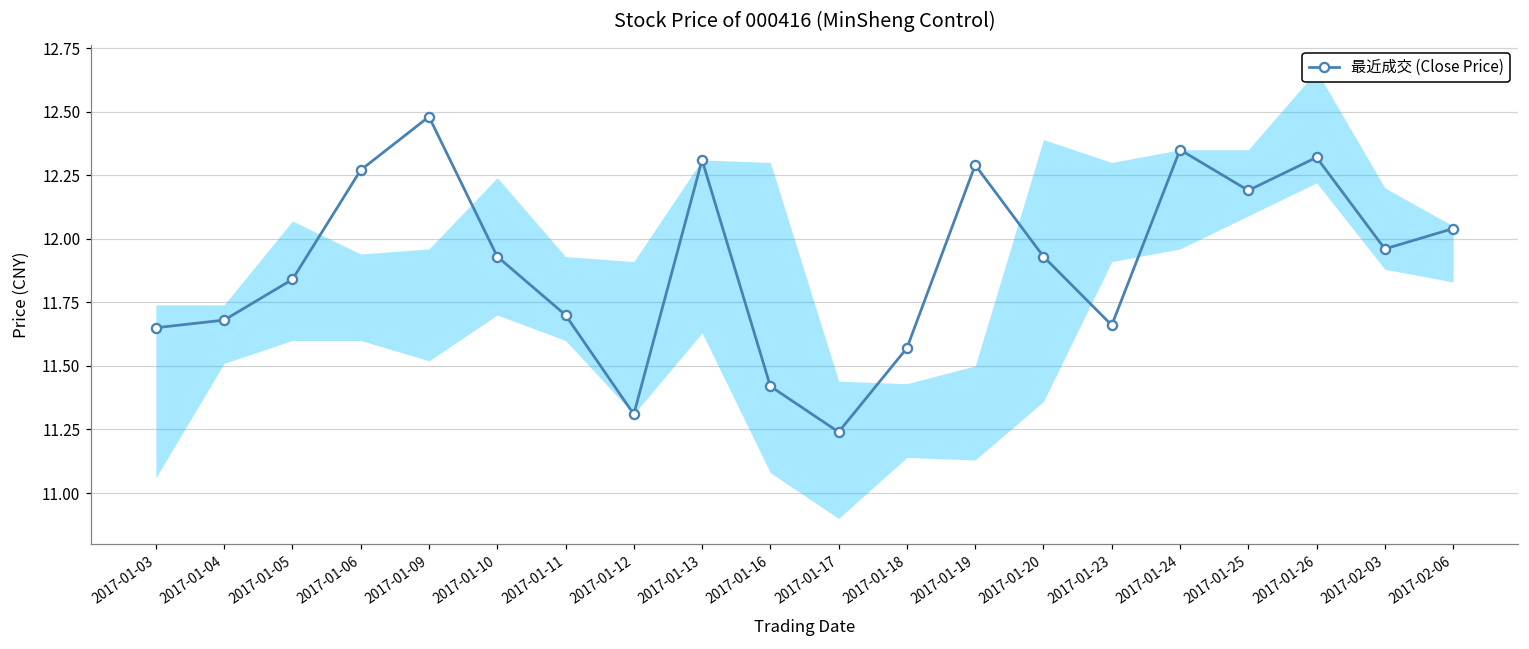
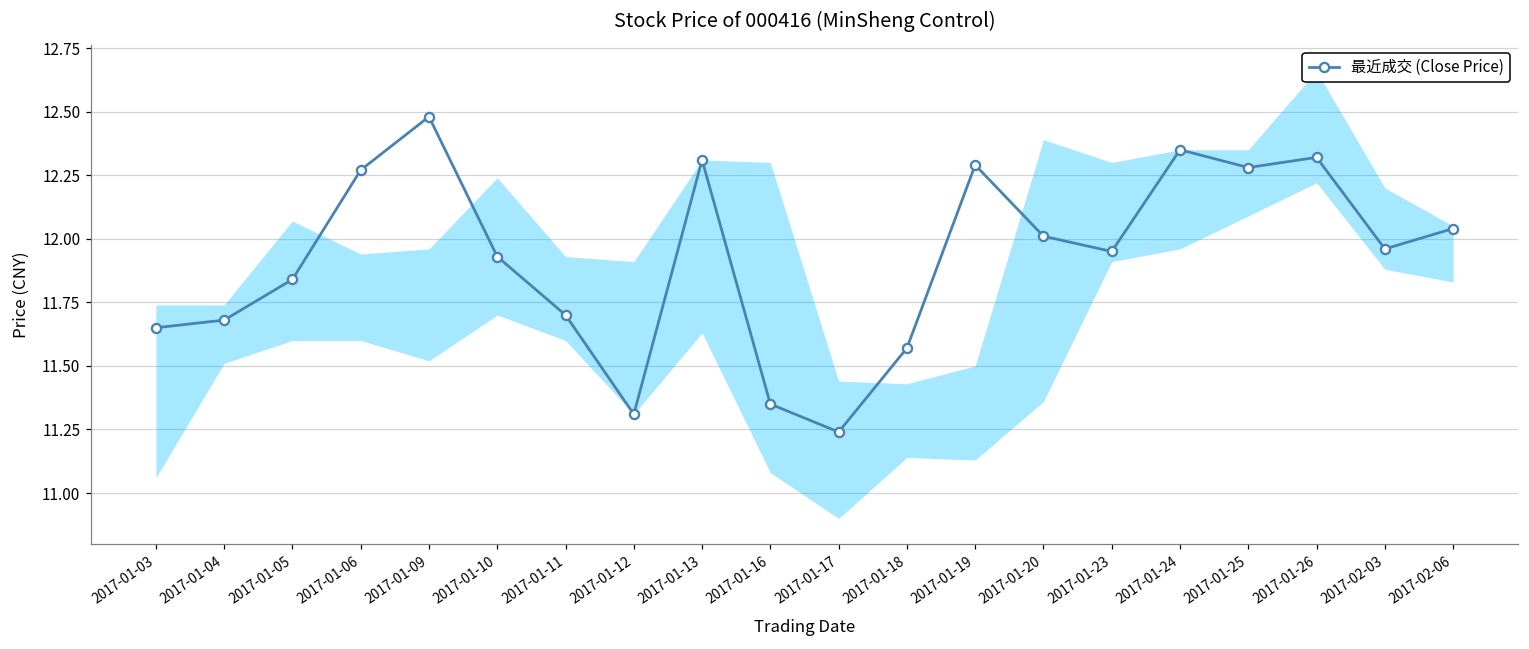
  {
    "最近成交 (Close Price)": {
      "2017-01-03": 11.65,
      "2017-01-04": 11.68,
      "2017-01-05": 11.84,
      "2017-01-06": 12.27,
      "2017-01-09": 12.48,
      "2017-01-10": 11.93,
      "2017-01-11": 11.70,
      "2017-01-12": 11.31,
-     "2017-01-16": 11.42,
+     "2017-01-16": 11.35,
      "2017-01-17": 11.24,
      "2017-01-18": 11.57,
      "2017-01-19": 12.29,
-     "2017-01-20": 11.93,
-     "2017-01-23": 11.66,
-     "2017-01-25": 12.19,
+     "2017-01-20": 12.01,
+     "2017-01-23": 11.95,
+     "2017-01-25": 12.28,
      "2017-01-26": 12.32,
      "2017-02-03": 11.96
    }
  }
